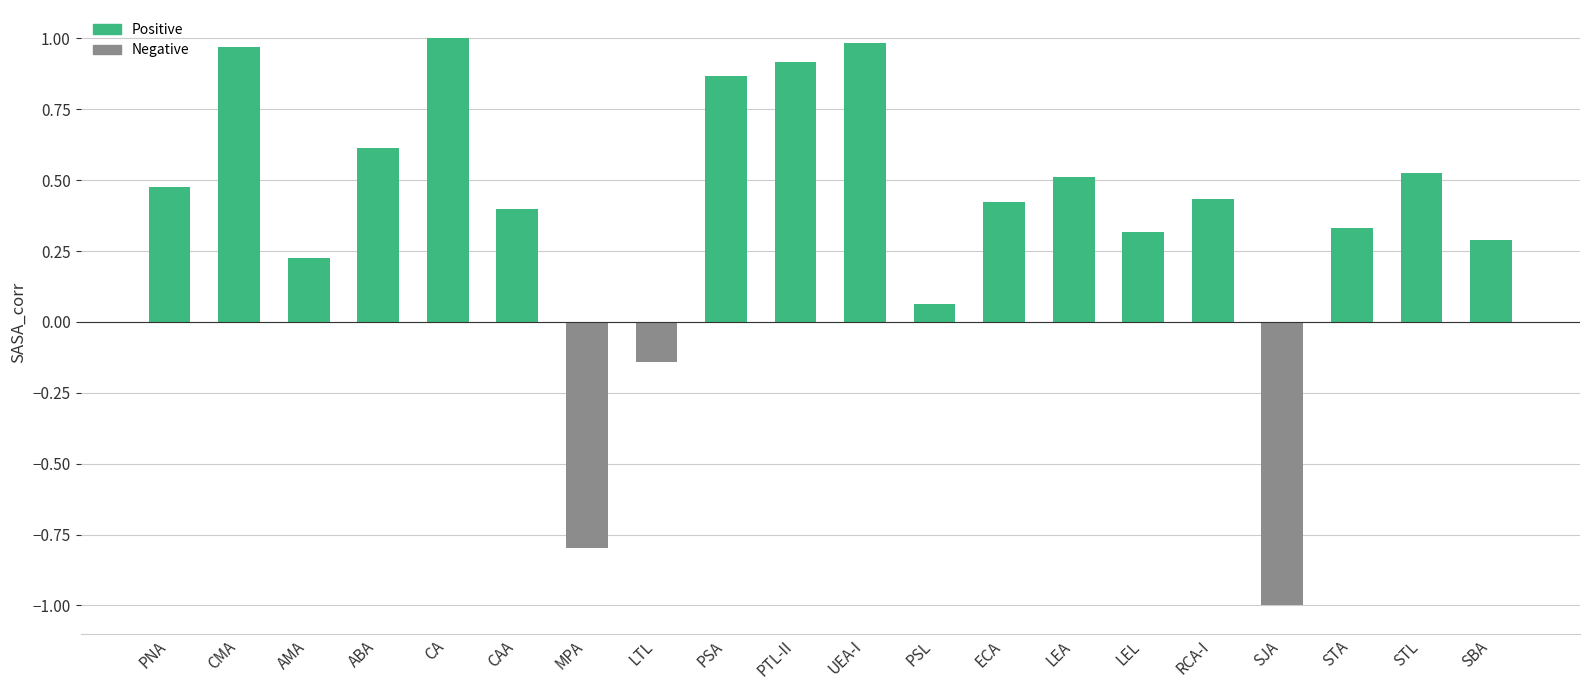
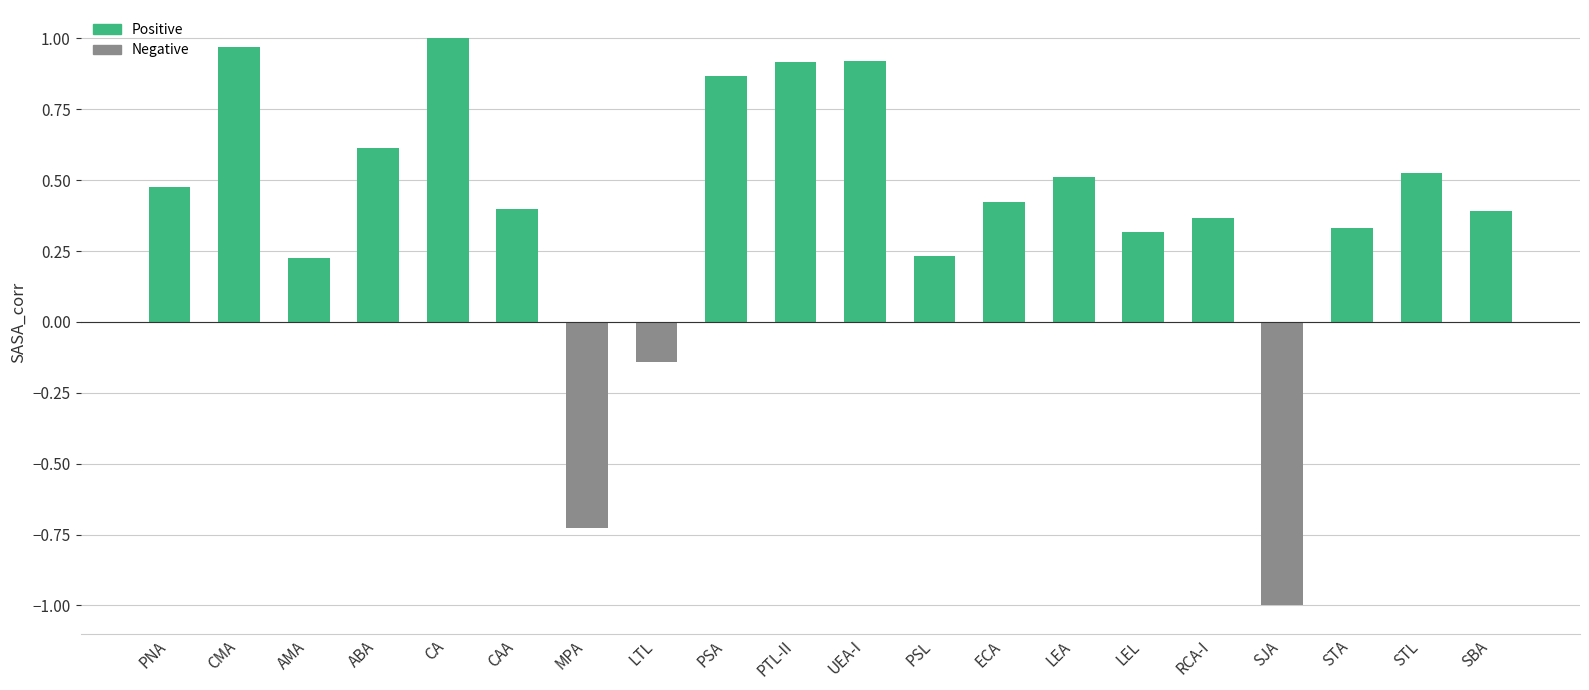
  {
    "PNA": 0.48,
    "CMA": 0.97,
    "AMA": 0.23,
    "ABA": 0.61,
    "CA": 1.00,
    "CAA": 0.40,
-   "MPA": -0.80,
+   "MPA": -0.73,
    "LTL": -0.14,
    "PSA": 0.87,
    "PTL-II": 0.92,
-   "UEA-I": 0.98,
-   "PSL": 0.06,
+   "UEA-I": 0.92,
+   "PSL": 0.23,
    "ECA": 0.42,
    "LEA": 0.51,
    "LEL": 0.32,
-   "RCA-I": 0.43,
+   "RCA-I": 0.37,
    "SJA": -1.00,
    "STA": 0.33,
    "STL": 0.52,
-   "SBA": 0.29
+   "SBA": 0.39
  }
